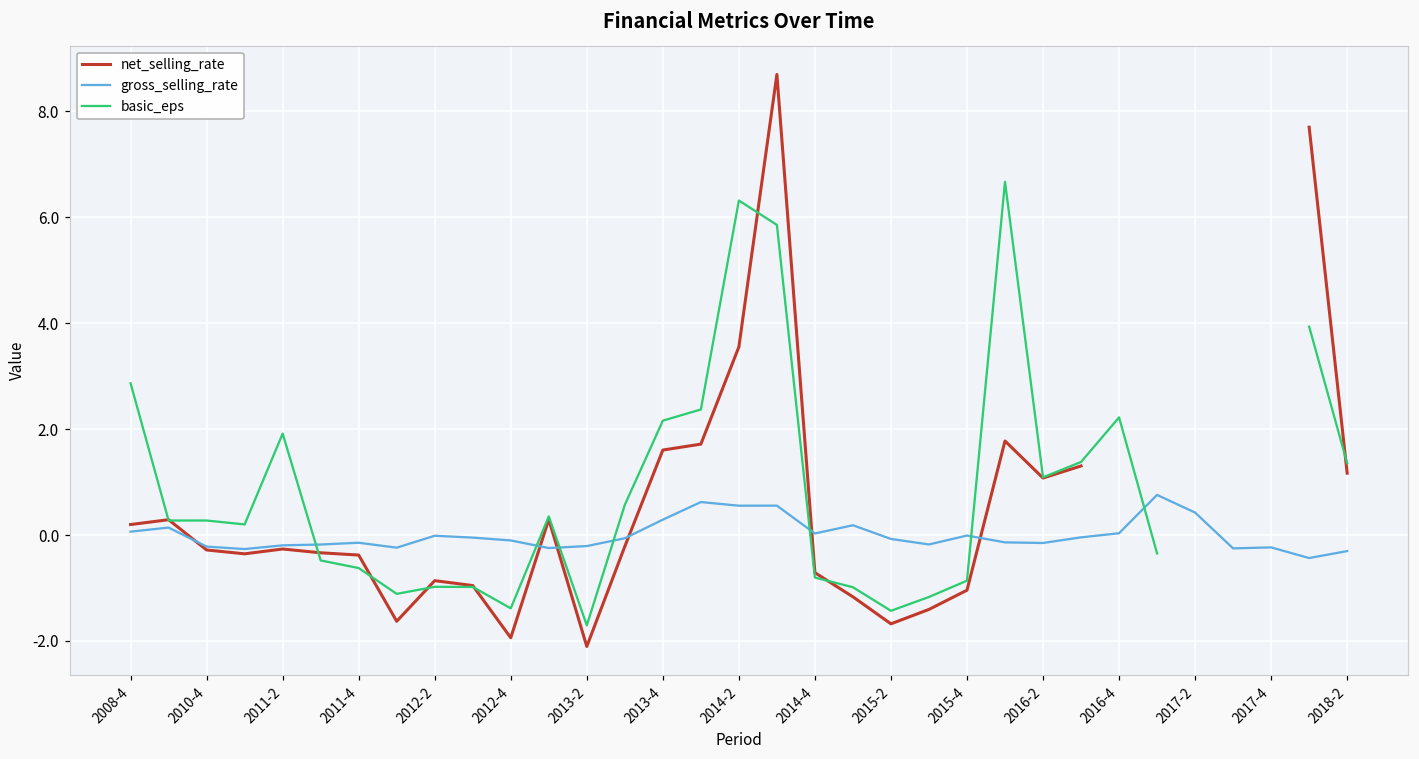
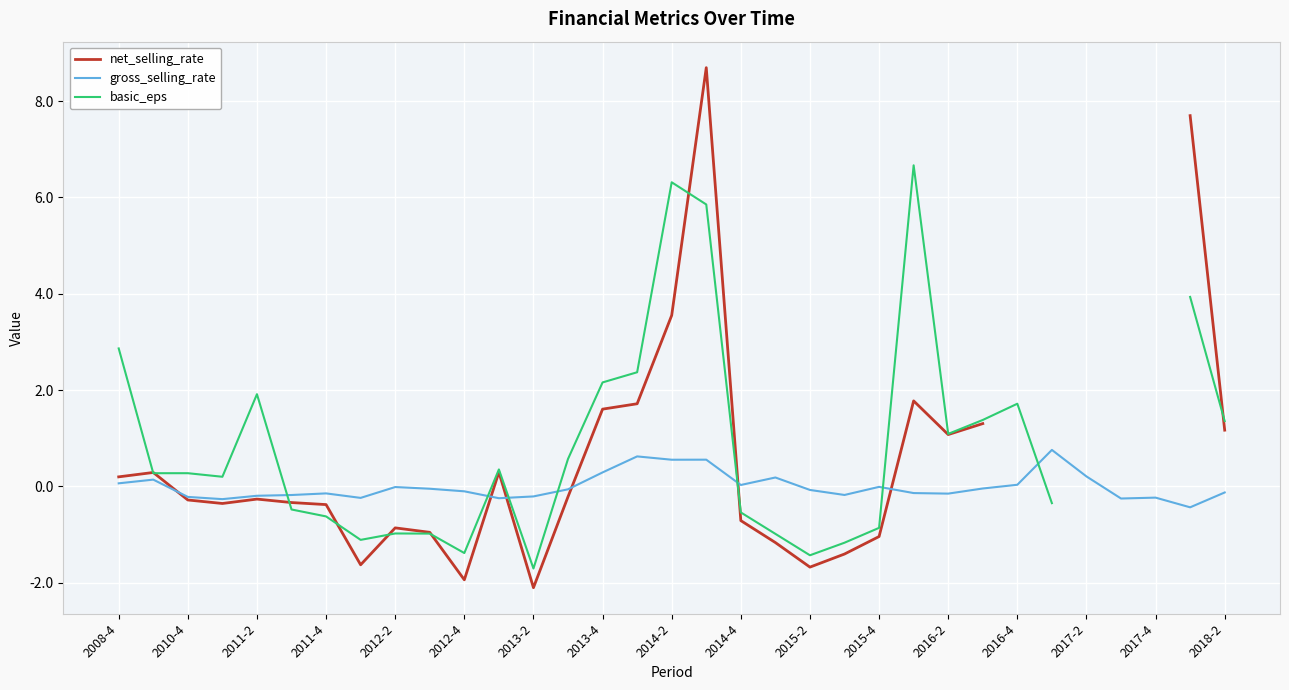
  {
    "net_selling_rate": {
      "2008-4": 0.2,
      "2010-4": -0.3,
      "2011-2": -0.3,
      "2011-4": -0.4,
      "2012-2": -0.9,
      "2012-4": -1.9,
      "2013-2": -2.1,
      "2013-4": 1.6,
      "2014-2": 3.6,
      "2014-4": -0.7,
      "2015-2": -1.7,
      "2015-4": -1.0,
      "2018-2": 1.2
    },
    "gross_selling_rate": {
      "2008-4": 0.1,
      "2010-4": -0.2,
      "2011-2": -0.2,
      "2011-4": -0.1,
      "2012-2": 0.0,
      "2012-4": -0.1,
      "2013-2": -0.2,
      "2013-4": 0.3,
      "2014-2": 0.6,
      "2014-4": 0.0,
      "2015-2": -0.1,
      "2015-4": 0.0,
      "2016-2": -0.1,
      "2016-4": 0.0,
-     "2017-2": 0.4,
+     "2017-2": 0.2,
      "2017-4": -0.2,
-     "2018-2": -0.3
+     "2018-2": -0.1
    },
    "basic_eps": {
      "2008-4": 2.9,
      "2010-4": 0.3,
      "2011-2": 1.9,
      "2011-4": -0.6,
      "2012-2": -1.0,
      "2012-4": -1.4,
      "2013-2": -1.7,
      "2013-4": 2.2,
      "2014-2": 6.3,
-     "2014-4": -0.8,
+     "2014-4": -0.5,
      "2015-2": -1.4,
      "2015-4": -0.9,
-     "2016-4": 2.2,
+     "2016-4": 1.7,
      "2018-2": 1.4
    }
  }
